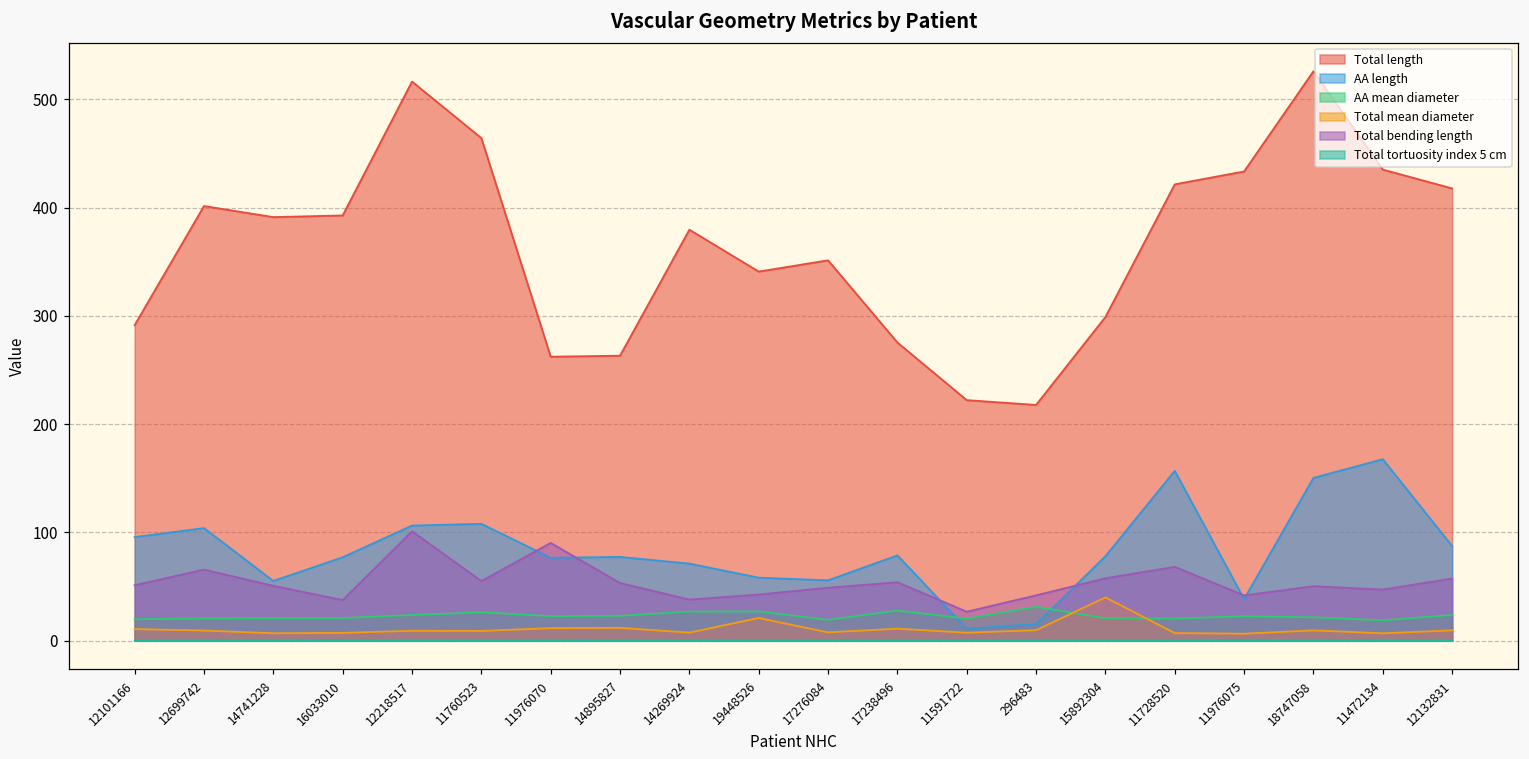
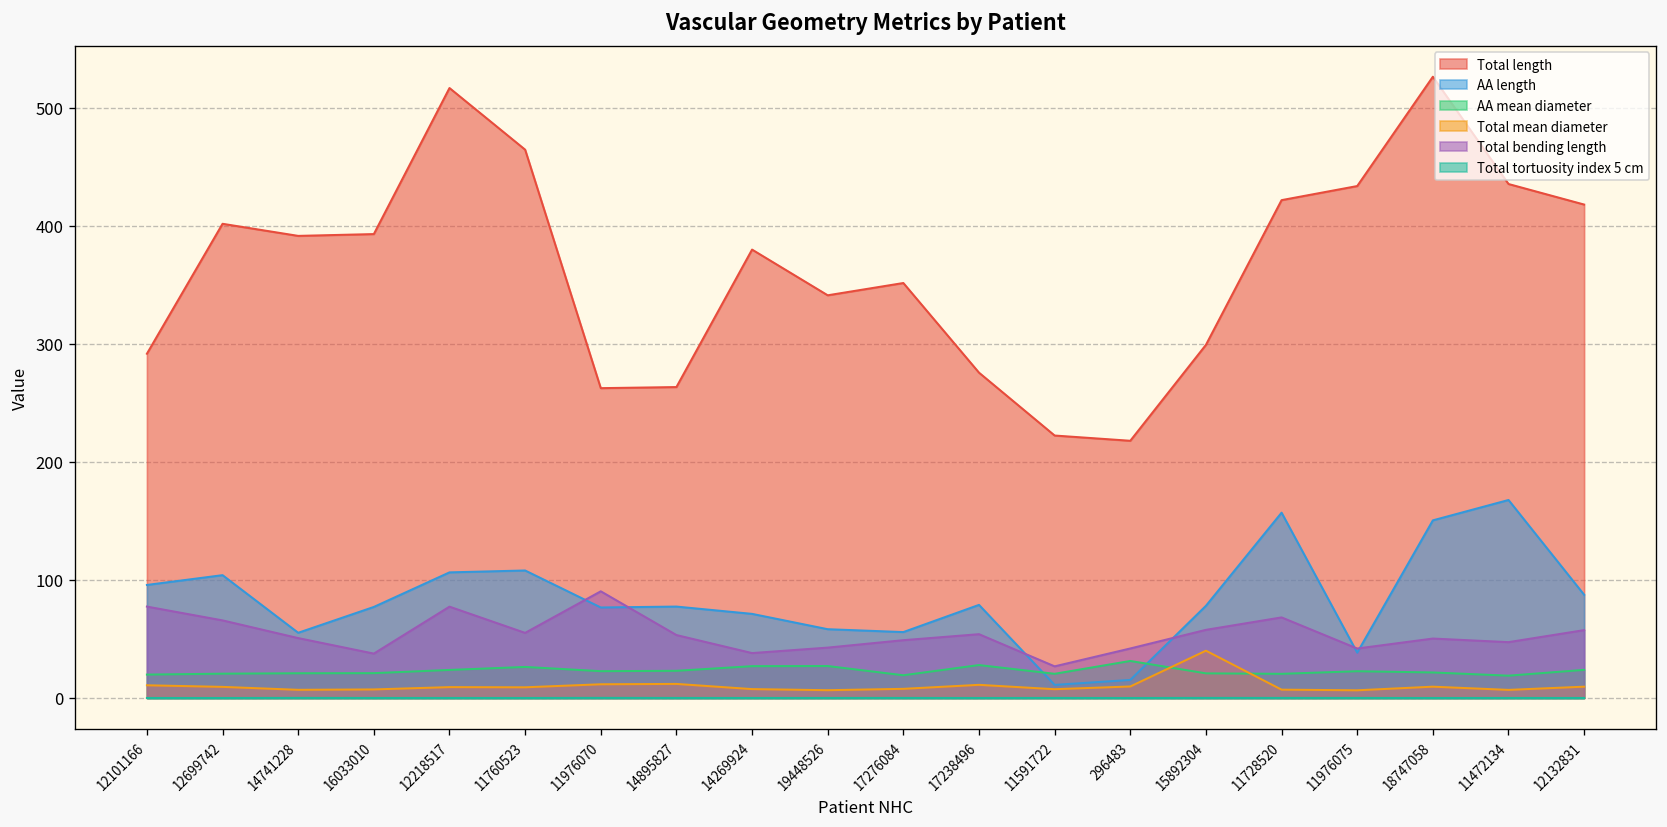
  {
    "Total length": {
      "12101166": 290,
      "12699742": 400,
      "14741228": 390,
      "16033010": 390,
      "12218517": 520,
      "11760523": 460,
      "11976070": 260,
      "14895827": 260,
      "14269924": 380,
      "19448526": 340,
      "17276084": 350,
      "17238496": 280,
      "11591722": 220,
      "296483": 220,
      "15892304": 300,
      "11728520": 420,
      "11976075": 430,
      "18747058": 530,
      "11472134": 440,
      "12132831": 420
    },
    "AA length": {
      "12101166": 100,
      "12699742": 100,
      "14741228": 60,
      "16033010": 80,
      "12218517": 110,
      "11760523": 110,
      "11976070": 80,
      "14895827": 80,
      "14269924": 70,
      "19448526": 60,
      "17276084": 60,
      "17238496": 80,
      "11591722": 10,
      "296483": 20,
      "15892304": 80,
      "11728520": 160,
      "11976075": 40,
      "18747058": 150,
      "11472134": 170,
      "12132831": 90
    },
    "Total mean diameter": {
      "12101166": 10,
      "12699742": 10,
      "14741228": 10,
      "16033010": 10,
      "12218517": 10,
      "11760523": 10,
      "11976070": 10,
      "14895827": 10,
      "14269924": 10,
-     "19448526": 20,
+     "19448526": 10,
      "17276084": 10,
      "17238496": 10,
      "11591722": 10,
      "296483": 10,
      "15892304": 40,
      "11728520": 10,
      "11976075": 10,
      "18747058": 10,
      "11472134": 10,
      "12132831": 10
    },
    "Total bending length": {
-     "12101166": 50,
+     "12101166": 80,
      "12699742": 70,
      "14741228": 50,
      "16033010": 40,
-     "12218517": 100,
+     "12218517": 80,
      "11760523": 60,
      "11976070": 90,
      "14895827": 50,
      "14269924": 40,
      "19448526": 40,
      "17276084": 50,
      "17238496": 50,
      "11591722": 30,
      "296483": 40,
      "15892304": 60,
      "11728520": 70,
      "11976075": 40,
      "18747058": 50,
      "11472134": 50,
      "12132831": 60
    }
  }
